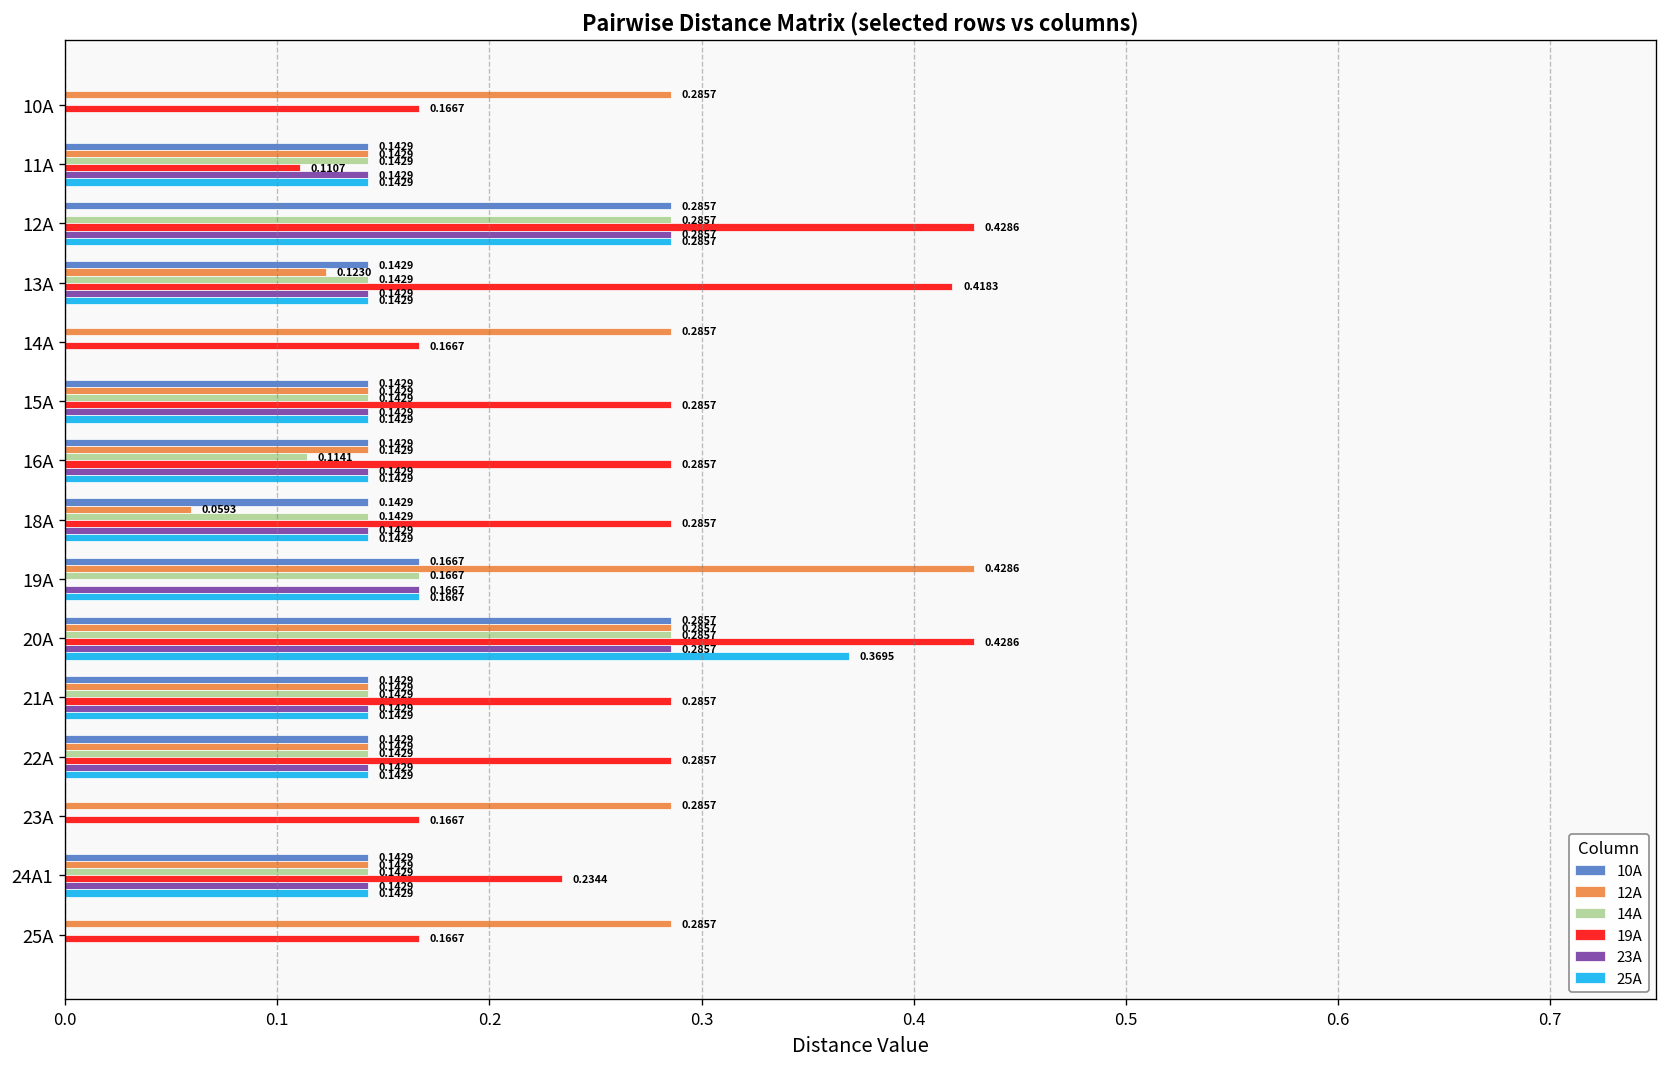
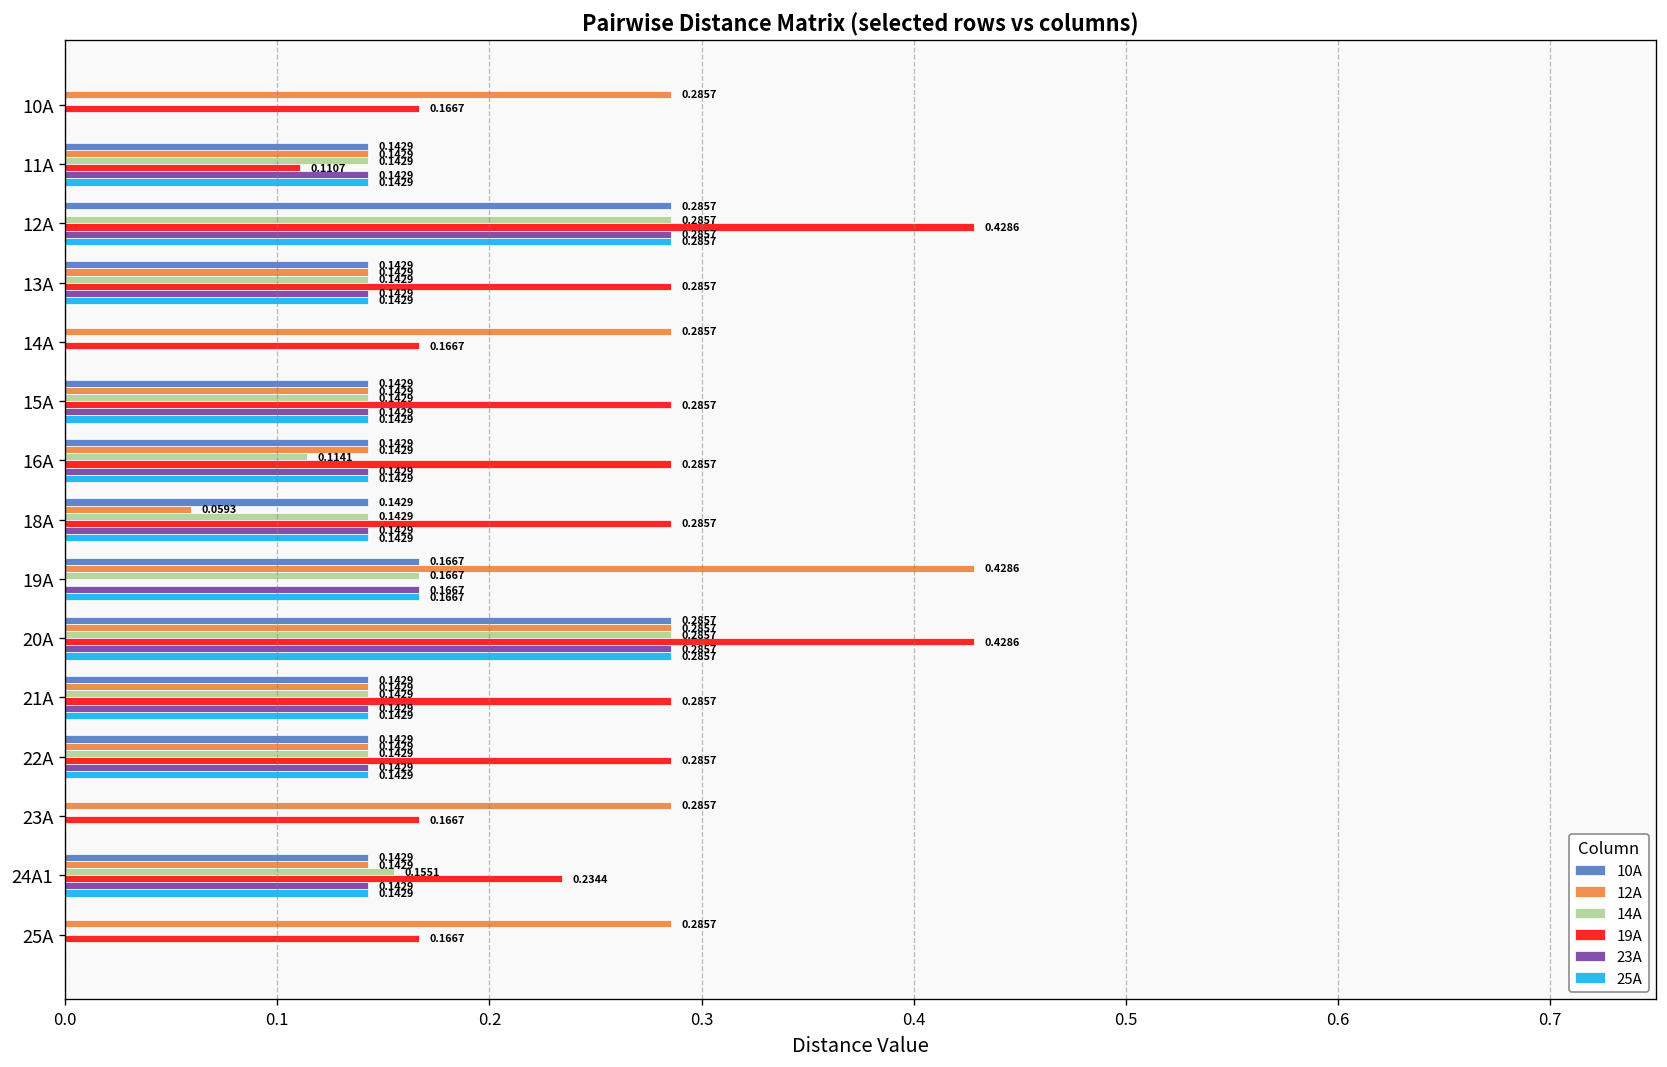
  {
    "10A": {
      "12A": 0.2857,
      "18A": 0.1429,
      "19A": 0.1667
    },
    "12A": {
      "10A": 0.2857,
-     "13A": 0.1230,
+     "13A": 0.1429,
      "14A": 0.2857,
      "18A": 0.0593,
      "19A": 0.4286,
      "23A": 0.2857,
      "25A": 0.2857
    },
    "14A": {
      "12A": 0.2857,
      "16A": 0.1141,
      "18A": 0.1429,
      "19A": 0.1667,
-     "24A1": 0.1429
+     "24A1": 0.1551
    },
    "19A": {
      "10A": 0.1667,
      "11A": 0.1107,
      "12A": 0.4286,
-     "13A": 0.4183,
+     "13A": 0.2857,
      "14A": 0.1667,
      "15A": 0.2857,
      "16A": 0.2857,
      "18A": 0.2857,
      "20A": 0.4286,
      "21A": 0.2857,
      "22A": 0.2857,
      "23A": 0.1667,
      "24A1": 0.2344,
      "25A": 0.1667
    },
    "23A": {
      "10A": 0.000,
      "14A": 0.000,
      "23A": 0.000,
      "25A": 0.000
    },
    "25A": {
-     "20A": 0.3695
+     "20A": 0.2857
    }
  }
